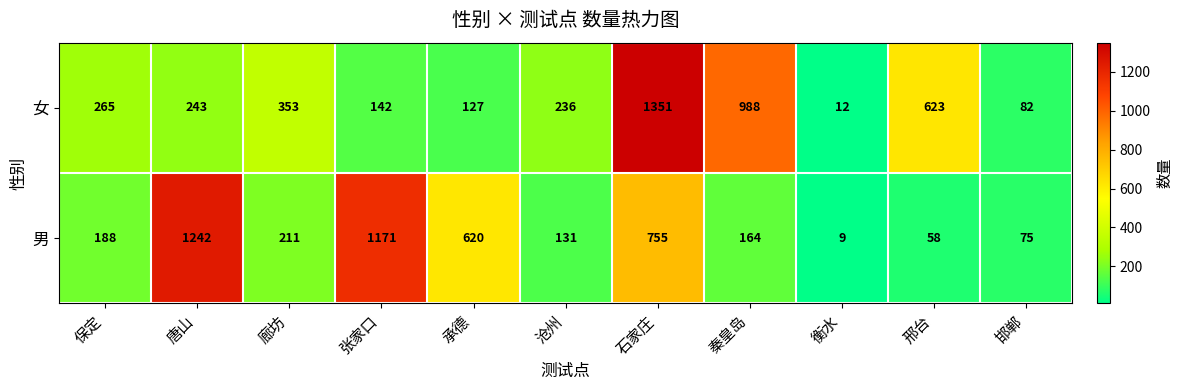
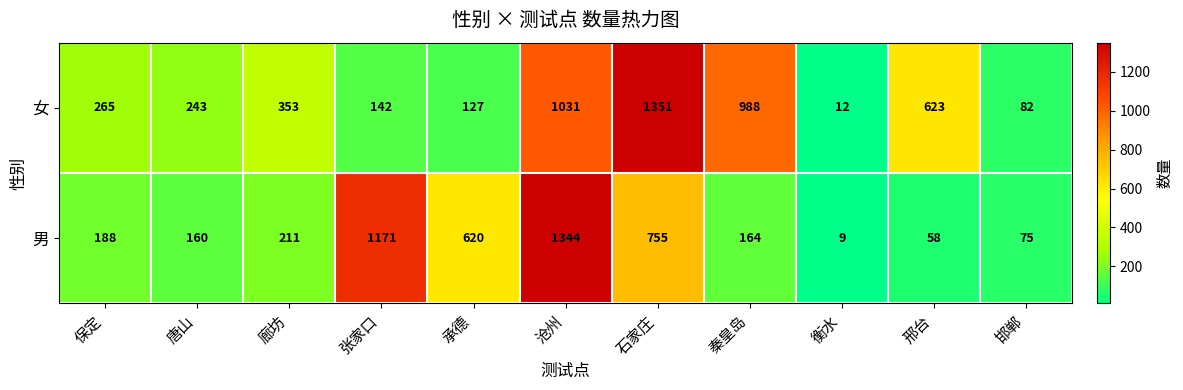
  {
    "女": {
      "保定": 265,
      "唐山": 243,
      "廊坊": 353,
      "张家口": 142,
      "承德": 127,
-     "沧州": 236,
+     "沧州": 1031,
      "石家庄": 1351,
      "秦皇岛": 988,
      "衡水": 12,
      "邢台": 623,
      "邯郸": 82
    },
    "男": {
      "保定": 188,
-     "唐山": 1242,
+     "唐山": 160,
      "廊坊": 211,
      "张家口": 1171,
      "承德": 620,
-     "沧州": 131,
+     "沧州": 1344,
      "石家庄": 755,
      "秦皇岛": 164,
      "衡水": 9,
      "邢台": 58,
      "邯郸": 75
    }
  }
